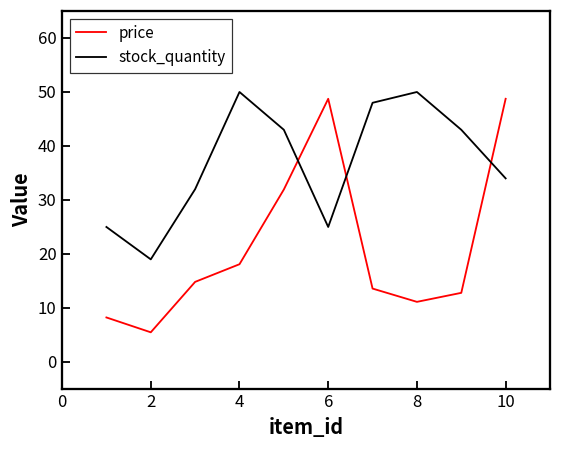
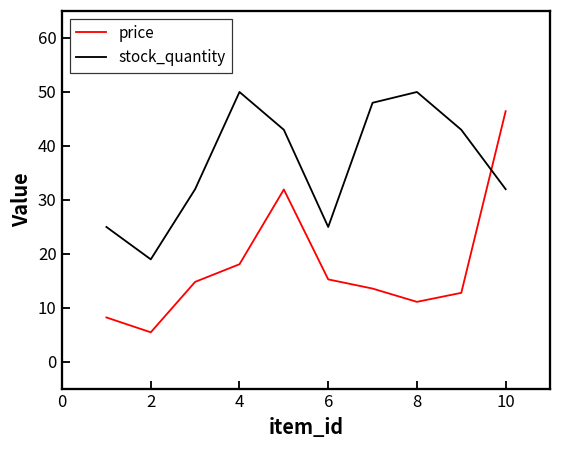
  {
    "price": {
      "2": 5,
      "4": 18,
-     "6": 49,
+     "6": 15,
      "8": 11,
-     "10": 49
+     "10": 46
    },
    "stock_quantity": {
      "2": 19,
      "4": 50,
      "6": 25,
      "8": 50,
-     "10": 34
+     "10": 32
    }
  }
